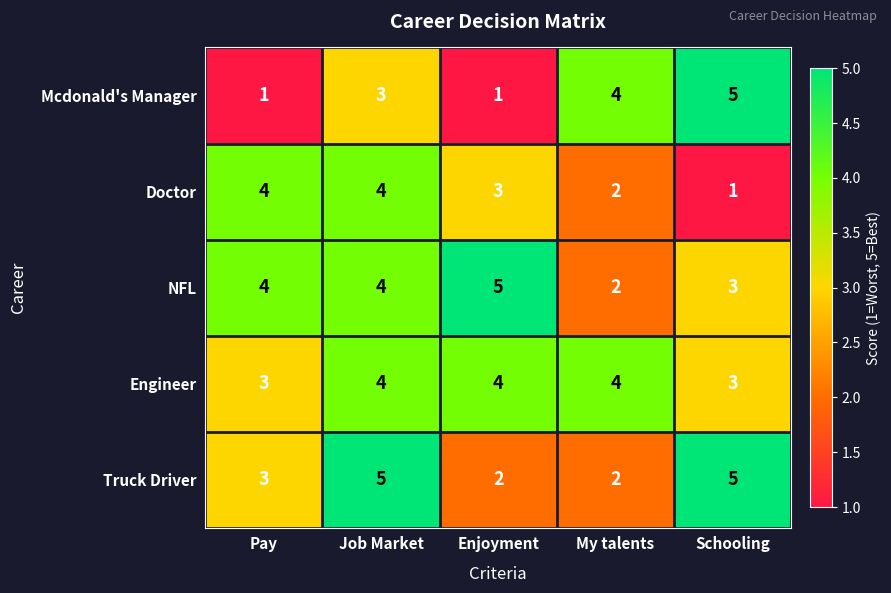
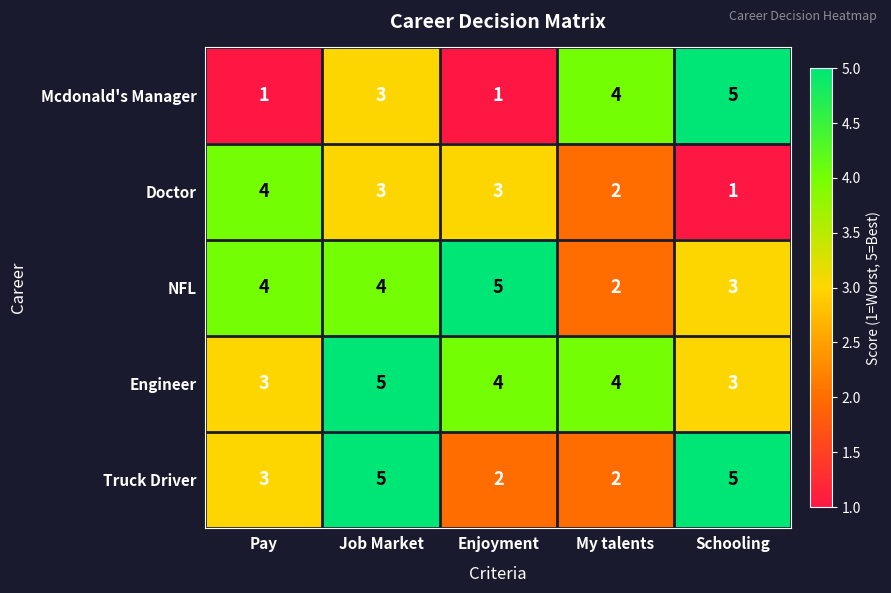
  {
    "Mcdonald's Manager": {
      "Pay": 1,
      "Job Market": 3,
      "Enjoyment": 1,
      "My talents": 4,
      "Schooling": 5
    },
    "Doctor": {
      "Pay": 4,
-     "Job Market": 4,
+     "Job Market": 3,
      "Enjoyment": 3,
      "My talents": 2,
      "Schooling": 1
    },
    "NFL": {
      "Pay": 4,
      "Job Market": 4,
      "Enjoyment": 5,
      "My talents": 2,
      "Schooling": 3
    },
    "Engineer": {
      "Pay": 3,
-     "Job Market": 4,
+     "Job Market": 5,
      "Enjoyment": 4,
      "My talents": 4,
      "Schooling": 3
    },
    "Truck Driver": {
      "Pay": 3,
      "Job Market": 5,
      "Enjoyment": 2,
      "My talents": 2,
      "Schooling": 5
    }
  }
